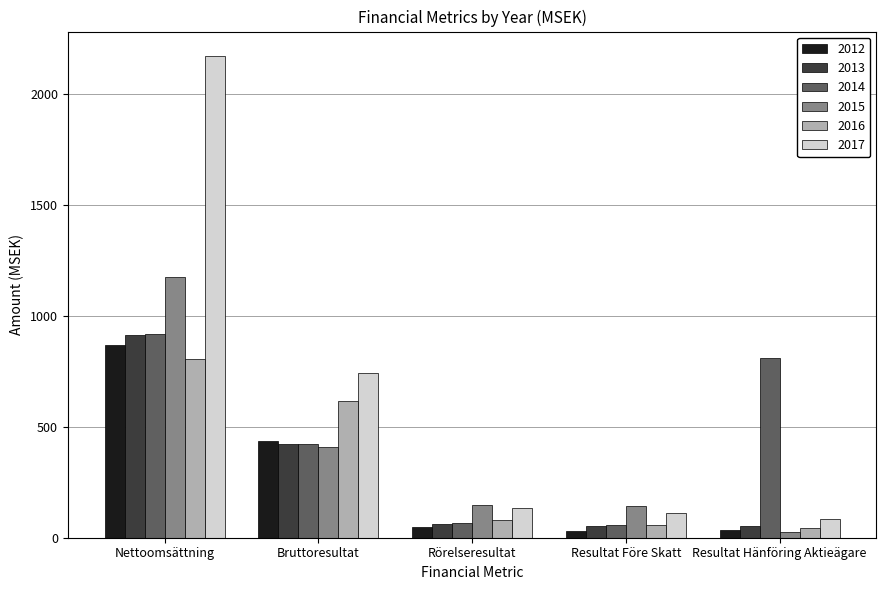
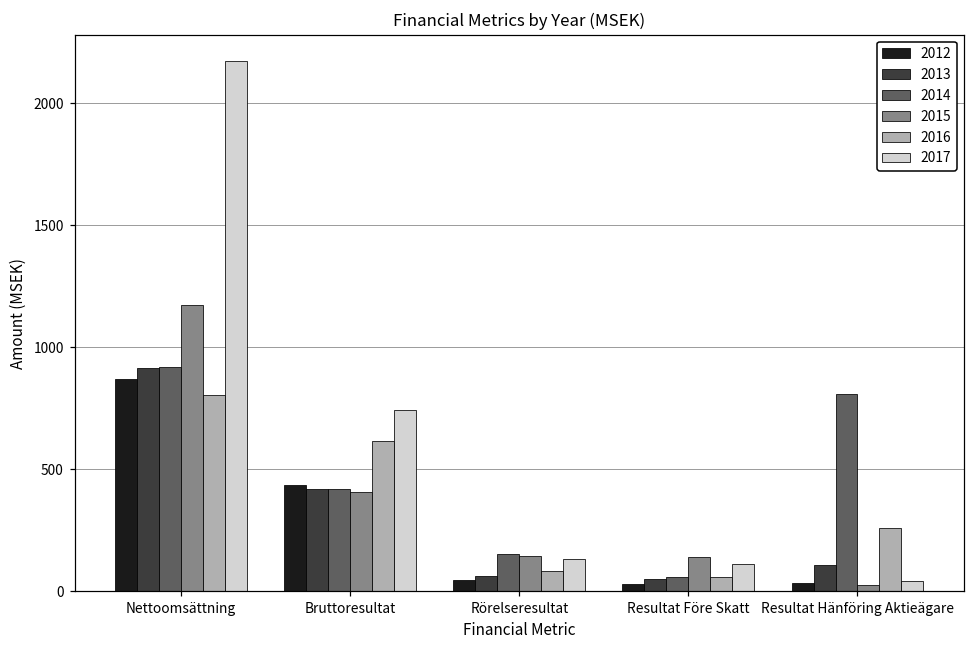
  {
    "2012": {
      "Nettoomsättning": 870,
      "Bruttoresultat": 440,
      "Rörelseresultat": 50,
      "Resultat Före Skatt": 30,
      "Resultat Hänföring Aktieägare": 40
    },
    "2013": {
      "Nettoomsättning": 920,
      "Bruttoresultat": 420,
      "Rörelseresultat": 60,
      "Resultat Före Skatt": 50,
-     "Resultat Hänföring Aktieägare": 50
+     "Resultat Hänföring Aktieägare": 110
    },
    "2014": {
      "Nettoomsättning": 920,
      "Bruttoresultat": 420,
-     "Rörelseresultat": 70,
+     "Rörelseresultat": 150,
      "Resultat Före Skatt": 60,
      "Resultat Hänföring Aktieägare": 810
    },
    "2015": {
      "Nettoomsättning": 1170,
      "Bruttoresultat": 410,
      "Rörelseresultat": 150,
      "Resultat Före Skatt": 140,
      "Resultat Hänföring Aktieägare": 30
    },
    "2016": {
      "Nettoomsättning": 800,
      "Bruttoresultat": 620,
      "Rörelseresultat": 80,
      "Resultat Före Skatt": 60,
-     "Resultat Hänföring Aktieägare": 50
+     "Resultat Hänföring Aktieägare": 260
    },
    "2017": {
      "Nettoomsättning": 2170,
      "Bruttoresultat": 740,
      "Rörelseresultat": 130,
      "Resultat Före Skatt": 110,
-     "Resultat Hänföring Aktieägare": 80
+     "Resultat Hänföring Aktieägare": 40
    }
  }
